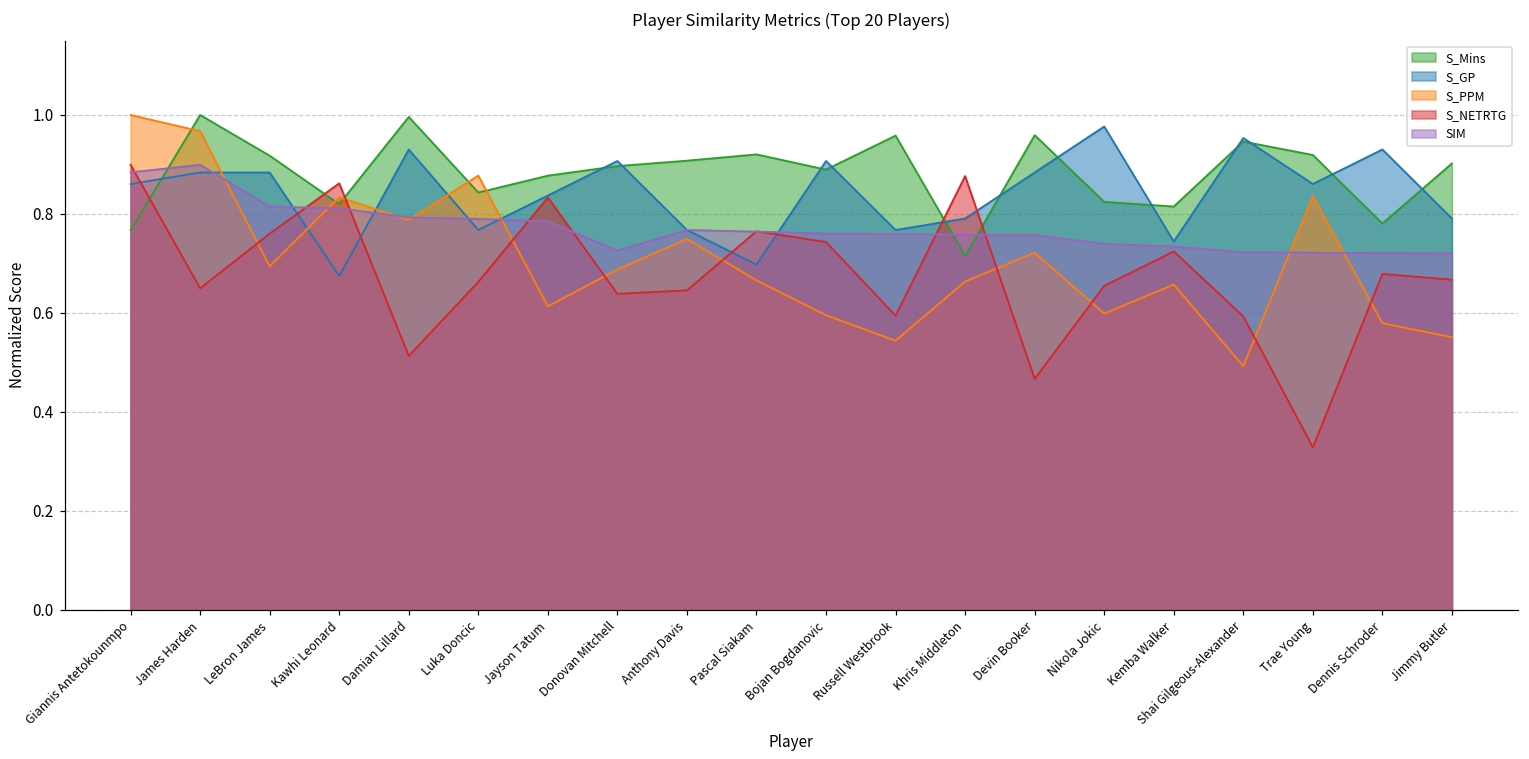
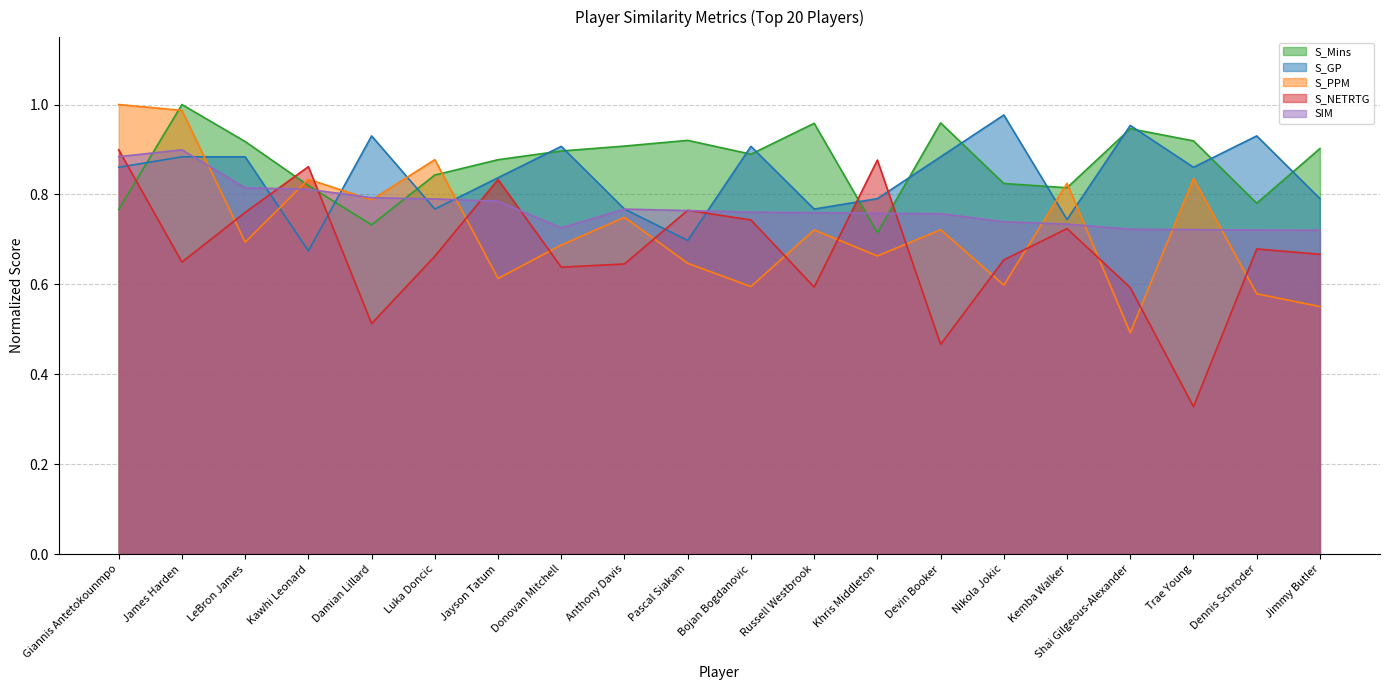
  {
    "S_Mins": {
      "Giannis Antetokounmpo": 0.77,
      "James Harden": 1.00,
      "LeBron James": 0.92,
      "Kawhi Leonard": 0.82,
-     "Damian Lillard": 1.00,
+     "Damian Lillard": 0.73,
      "Luka Doncic": 0.84,
      "Jayson Tatum": 0.88,
      "Donovan Mitchell": 0.90,
      "Anthony Davis": 0.91,
      "Pascal Siakam": 0.92,
      "Bojan Bogdanovic": 0.89,
      "Russell Westbrook": 0.96,
      "Khris Middleton": 0.71,
      "Devin Booker": 0.96,
      "Nikola Jokic": 0.82,
      "Kemba Walker": 0.81,
      "Shai Gilgeous-Alexander": 0.95,
      "Trae Young": 0.92,
      "Dennis Schroder": 0.78,
      "Jimmy Butler": 0.90
    },
    "S_GP": {
      "Giannis Antetokounmpo": 0.86,
      "James Harden": 0.88,
      "LeBron James": 0.88,
      "Kawhi Leonard": 0.67,
      "Damian Lillard": 0.93,
      "Luka Doncic": 0.77,
      "Donovan Mitchell": 0.91,
      "Pascal Siakam": 0.70,
      "Bojan Bogdanovic": 0.91,
      "Russell Westbrook": 0.77,
      "Khris Middleton": 0.79,
      "Devin Booker": 0.88,
      "Nikola Jokic": 0.98,
      "Kemba Walker": 0.74,
      "Shai Gilgeous-Alexander": 0.95,
      "Trae Young": 0.86,
      "Dennis Schroder": 0.93,
      "Jimmy Butler": 0.79
    },
    "S_PPM": {
      "Giannis Antetokounmpo": 1.00,
-     "James Harden": 0.97,
+     "James Harden": 0.99,
      "LeBron James": 0.69,
      "Kawhi Leonard": 0.83,
      "Luka Doncic": 0.88,
      "Jayson Tatum": 0.61,
      "Donovan Mitchell": 0.69,
      "Anthony Davis": 0.75,
-     "Pascal Siakam": 0.67,
+     "Pascal Siakam": 0.65,
      "Bojan Bogdanovic": 0.60,
-     "Russell Westbrook": 0.54,
+     "Russell Westbrook": 0.72,
      "Khris Middleton": 0.66,
      "Devin Booker": 0.72,
      "Nikola Jokic": 0.60,
-     "Kemba Walker": 0.66,
+     "Kemba Walker": 0.82,
      "Shai Gilgeous-Alexander": 0.49,
      "Trae Young": 0.84,
      "Dennis Schroder": 0.58,
      "Jimmy Butler": 0.55
    },
    "S_NETRTG": {
      "Giannis Antetokounmpo": 0.90,
      "James Harden": 0.65,
      "LeBron James": 0.76,
      "Kawhi Leonard": 0.86,
      "Damian Lillard": 0.51,
      "Luka Doncic": 0.66,
      "Donovan Mitchell": 0.64,
      "Anthony Davis": 0.65,
      "Bojan Bogdanovic": 0.74,
      "Russell Westbrook": 0.59,
      "Khris Middleton": 0.88,
      "Devin Booker": 0.47,
      "Nikola Jokic": 0.65,
      "Kemba Walker": 0.72,
      "Shai Gilgeous-Alexander": 0.59,
      "Trae Young": 0.33,
      "Dennis Schroder": 0.68,
      "Jimmy Butler": 0.67
    },
    "SIM": {
      "Giannis Antetokounmpo": 0.88,
      "James Harden": 0.90,
      "LeBron James": 0.81,
      "Kawhi Leonard": 0.81,
      "Luka Doncic": 0.79,
      "Jayson Tatum": 0.78,
      "Donovan Mitchell": 0.73,
      "Bojan Bogdanovic": 0.76,
      "Russell Westbrook": 0.76,
      "Khris Middleton": 0.76,
      "Devin Booker": 0.76,
      "Nikola Jokic": 0.74,
      "Kemba Walker": 0.73,
      "Shai Gilgeous-Alexander": 0.72,
      "Trae Young": 0.72,
      "Dennis Schroder": 0.72,
      "Jimmy Butler": 0.72
    }
  }
